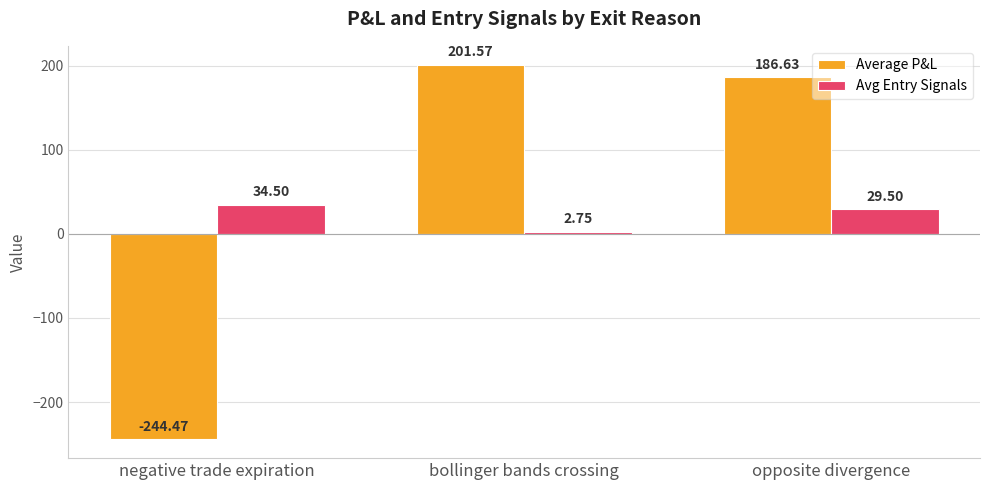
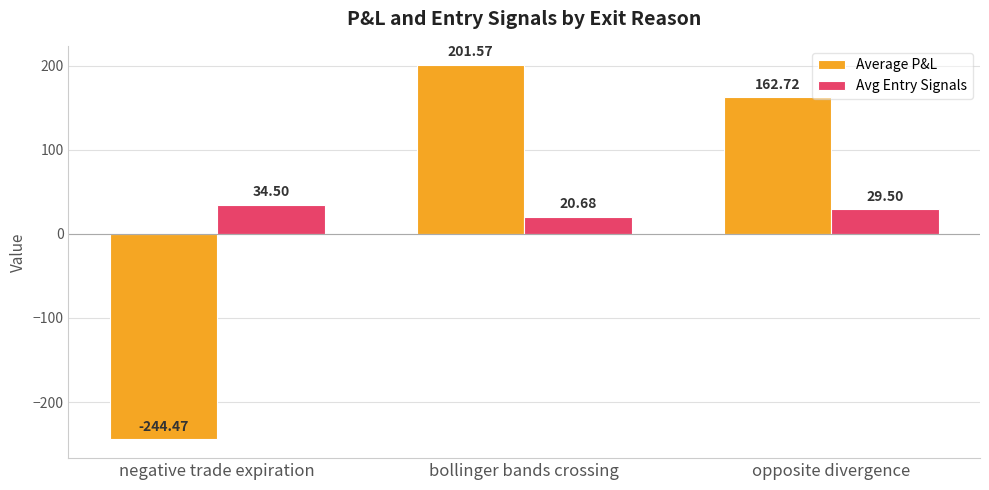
  {
    "Average P&L": {
      "negative trade expiration": -244.47,
      "bollinger bands crossing": 201.57,
-     "opposite divergence": 186.63
+     "opposite divergence": 162.72
    },
    "Avg Entry Signals": {
      "negative trade expiration": 34.50,
-     "bollinger bands crossing": 2.75,
+     "bollinger bands crossing": 20.68,
      "opposite divergence": 29.50
    }
  }
